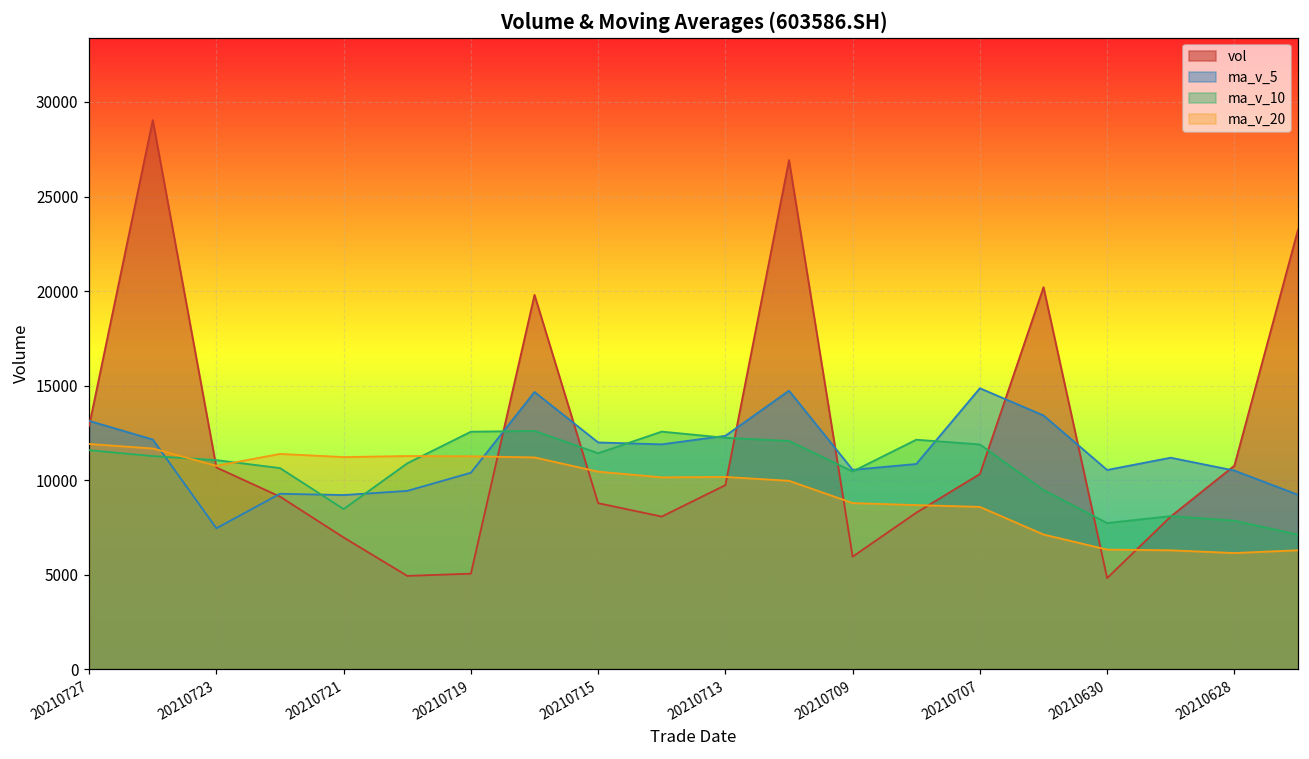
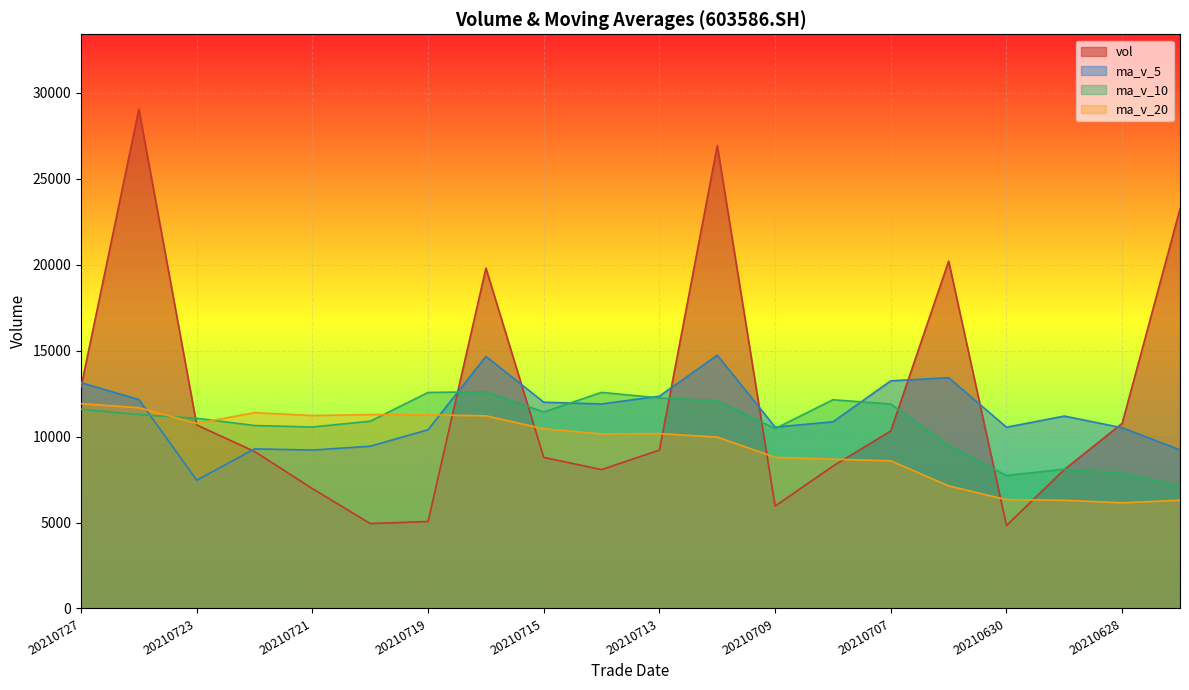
  {
    "vol": {
      "20210727": 12900,
      "20210721": 7000,
      "20210719": 5100,
      "20210715": 8800,
-     "20210713": 9700,
+     "20210713": 9200,
      "20210709": 6000,
      "20210707": 10300,
      "20210630": 4800,
      "20210628": 10800
    },
    "ma_v_5": {
      "20210727": 13100,
      "20210723": 7500,
      "20210721": 9200,
      "20210719": 10400,
      "20210715": 12000,
-     "20210707": 14900,
+     "20210707": 13200,
      "20210630": 10500,
      "20210628": 10500
    },
    "ma_v_10": {
      "20210727": 11600,
      "20210723": 11100,
-     "20210721": 8500,
+     "20210721": 10600,
      "20210719": 12600,
      "20210715": 11400,
      "20210707": 11900,
      "20210630": 7700,
      "20210628": 7900
    },
    "ma_v_20": {
      "20210727": 11900,
      "20210721": 11200,
      "20210719": 11300,
      "20210715": 10500,
      "20210713": 10200,
      "20210709": 8800,
      "20210707": 8600,
      "20210630": 6300,
      "20210628": 6100
    }
  }
